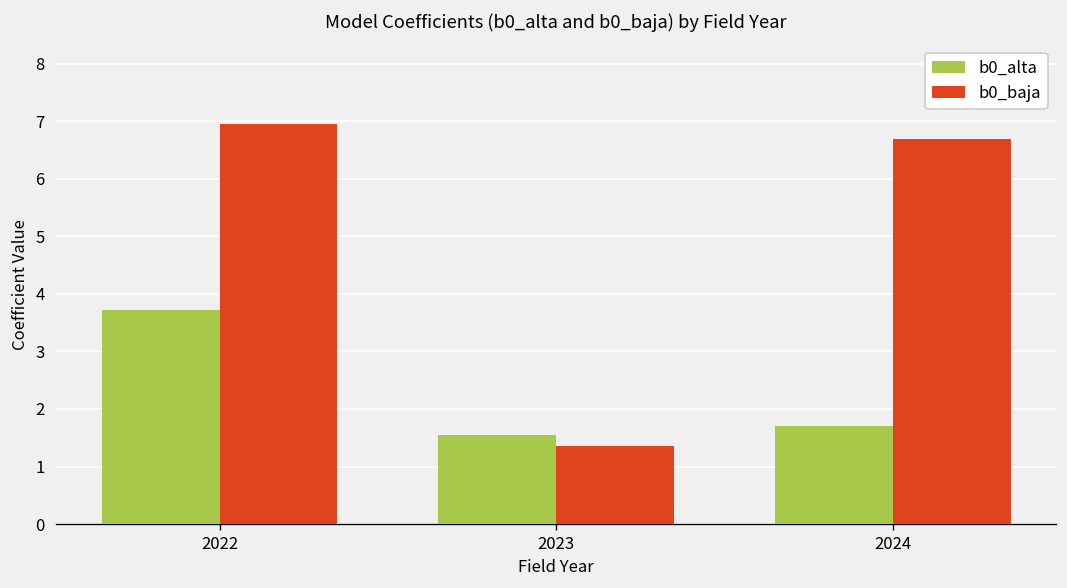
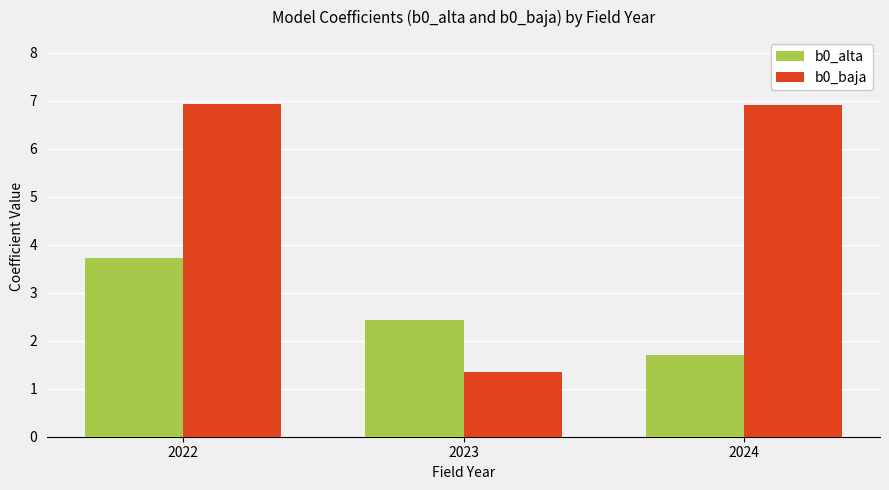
  {
    "b0_alta": {
      "2022": 3.7,
-     "2023": 1.5,
+     "2023": 2.4,
      "2024": 1.7
    },
    "b0_baja": {
      "2022": 6.9,
      "2023": 1.3,
-     "2024": 6.7
+     "2024": 6.9
    }
  }
